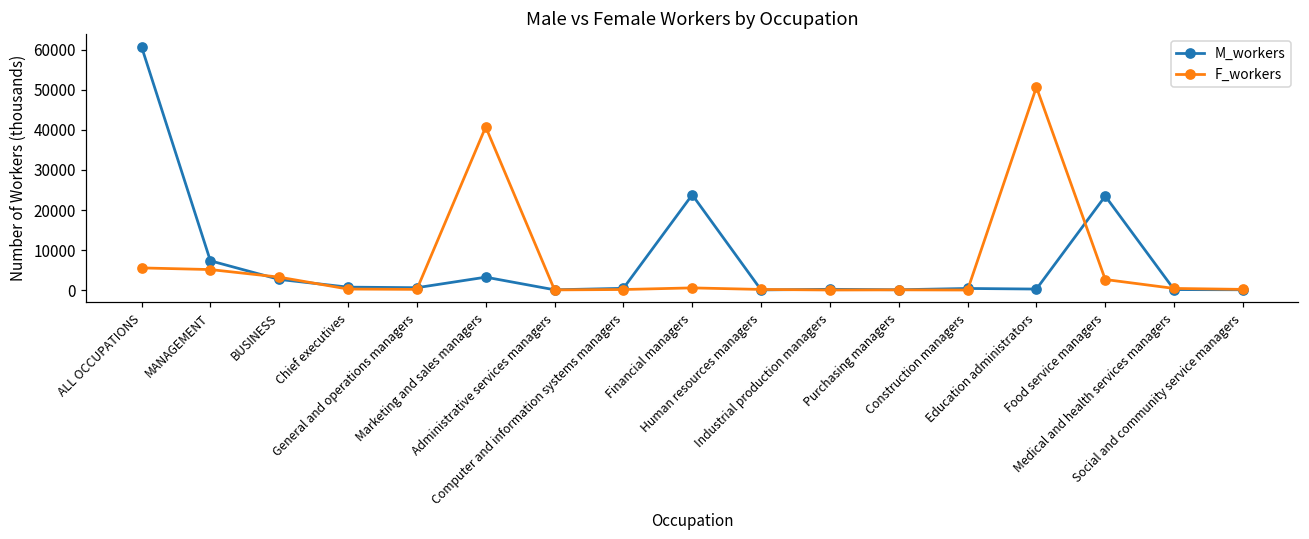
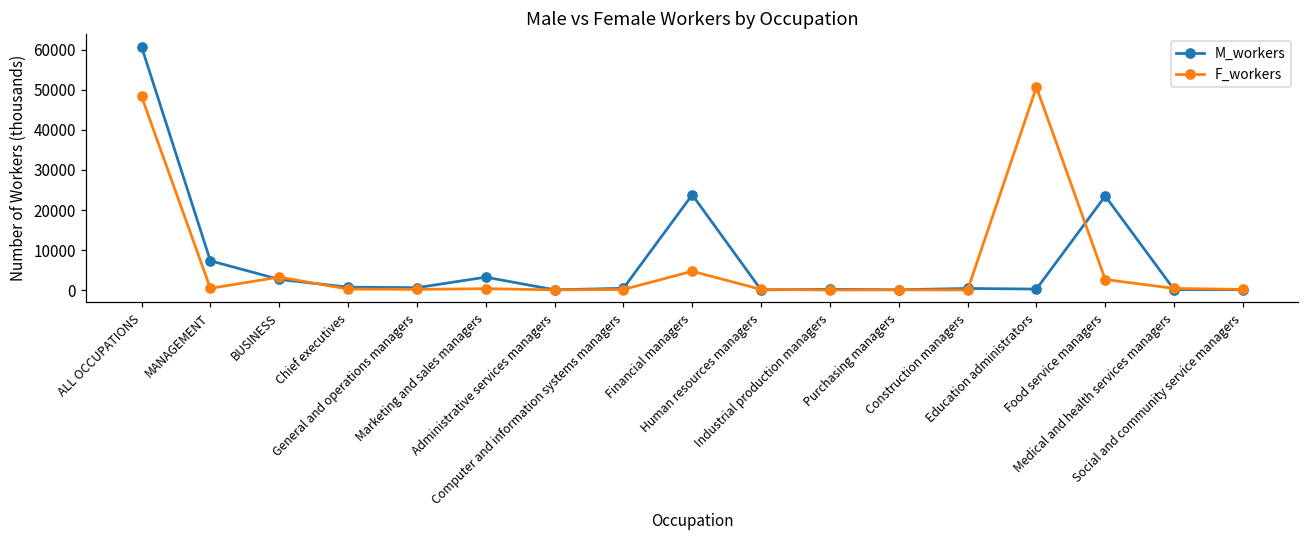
  {
    "M_workers": {
      "ALL OCCUPATIONS": 61000,
      "MANAGEMENT": 7000,
      "Marketing and sales managers": 3000,
      "Financial managers": 24000,
      "Education administrators": 0,
      "Food service managers": 23000
    },
    "F_workers": {
-     "ALL OCCUPATIONS": 6000,
-     "MANAGEMENT": 5000,
-     "Marketing and sales managers": 41000,
-     "Financial managers": 1000,
+     "ALL OCCUPATIONS": 48000,
+     "MANAGEMENT": 0,
+     "Marketing and sales managers": 0,
+     "Financial managers": 5000,
      "Education administrators": 51000,
      "Food service managers": 3000
    }
  }
